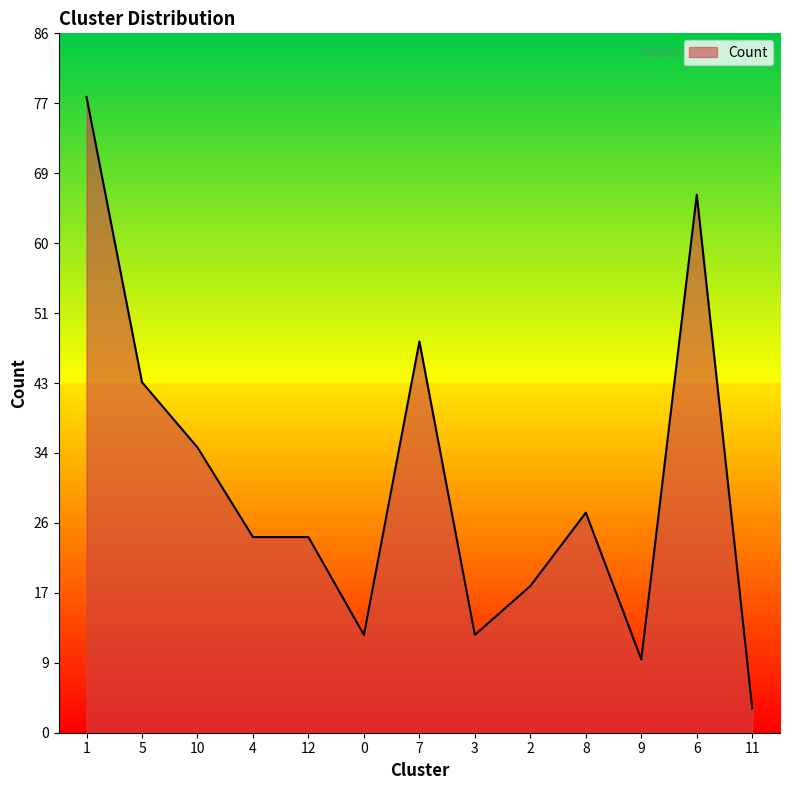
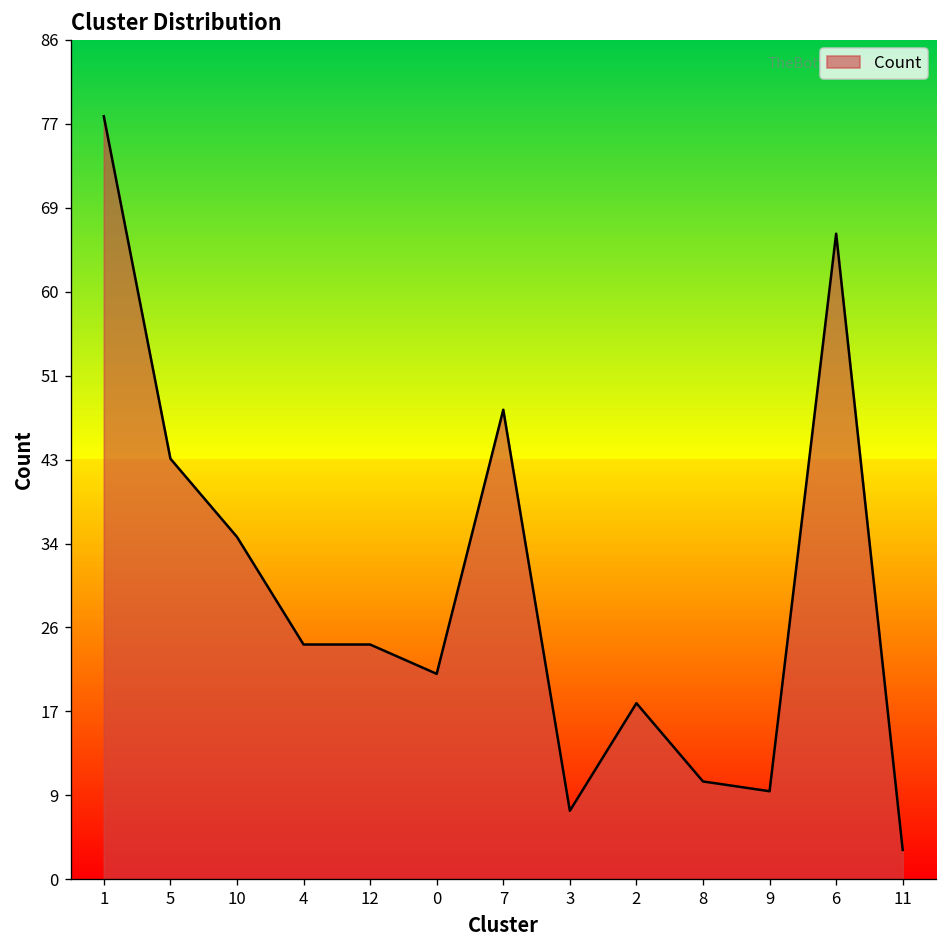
  {
    "1": 78,
    "5": 43,
    "10": 35,
    "4": 24,
    "12": 24,
-   "0": 12,
+   "0": 21,
    "7": 48,
-   "3": 12,
+   "3": 7,
    "2": 18,
-   "8": 27,
+   "8": 10,
    "9": 9,
    "6": 66,
    "11": 3
  }
